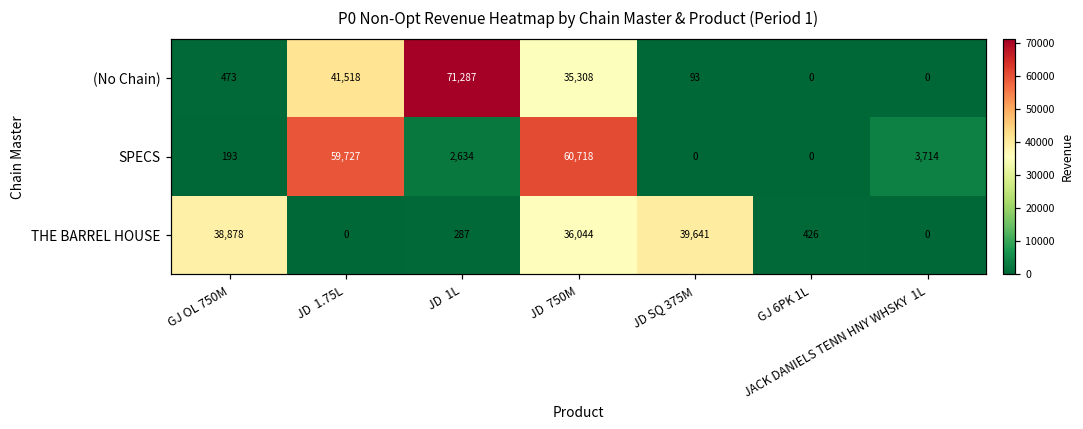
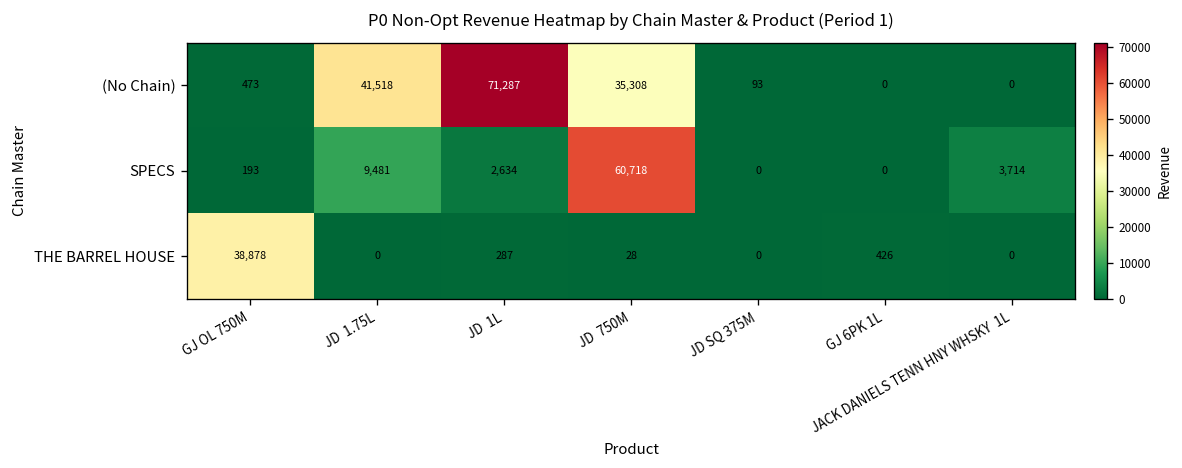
  {
    "(No Chain)": {
      "GJ OL 750M": "473",
      "JD 1.75L": "41,518",
      "JD 1L": "71,287",
      "JD 750M": "35,308",
      "JD SQ 375M": "93",
      "GJ 6PK 1L": "0",
      "JACK DANIELS TENN HNY WHSKY 1L": "0"
    },
    "SPECS": {
      "GJ OL 750M": "193",
-     "JD 1.75L": "59,727",
+     "JD 1.75L": "9,481",
      "JD 1L": "2,634",
      "JD 750M": "60,718",
      "JD SQ 375M": "0",
      "GJ 6PK 1L": "0",
      "JACK DANIELS TENN HNY WHSKY 1L": "3,714"
    },
    "THE BARREL HOUSE": {
      "GJ OL 750M": "38,878",
      "JD 1.75L": "0",
      "JD 1L": "287",
-     "JD 750M": "36,044",
-     "JD SQ 375M": "39,641",
+     "JD 750M": "28",
+     "JD SQ 375M": "0",
      "GJ 6PK 1L": "426",
      "JACK DANIELS TENN HNY WHSKY 1L": "0"
    }
  }
